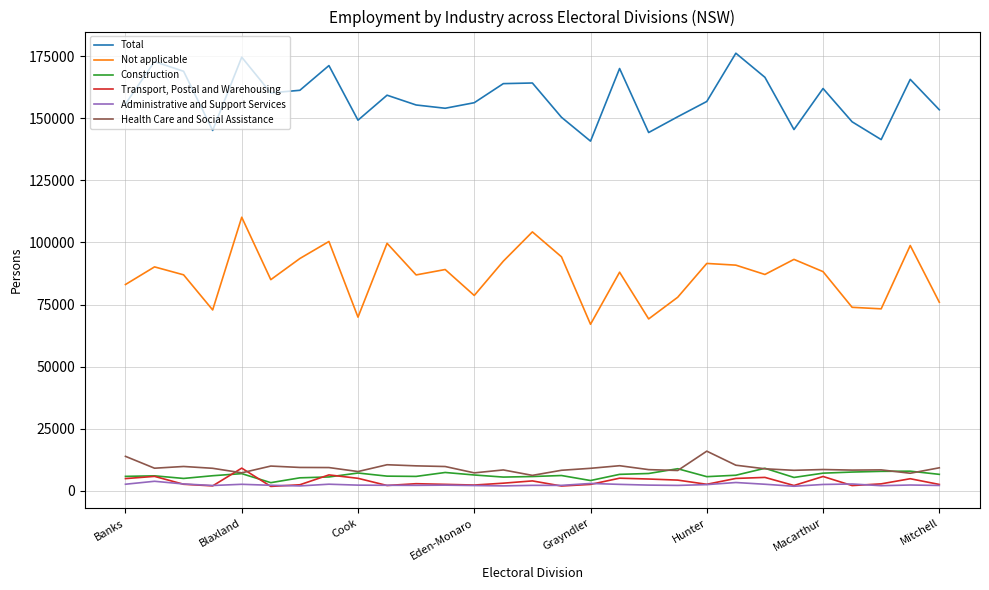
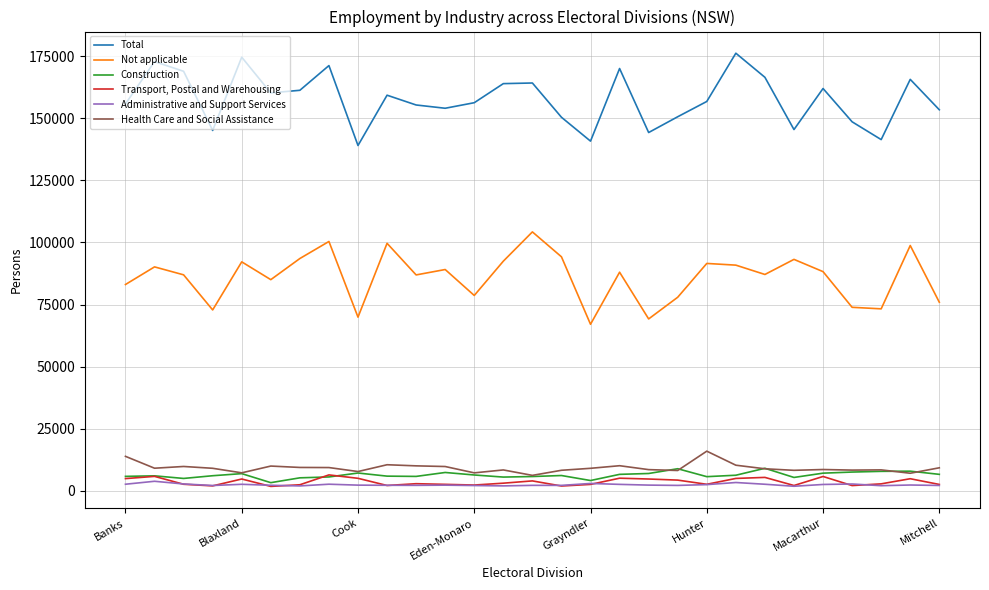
  {
    "Total": {
-     "Cook": 149000,
+     "Cook": 139000,
      "Eden-Monaro": 156000,
      "Grayndler": 141000,
      "Hunter": 157000,
      "Macarthur": 162000,
      "Mitchell": 153000
    },
    "Not applicable": {
      "Banks": 83000,
-     "Blaxland": 110000,
+     "Blaxland": 92000,
      "Cook": 70000,
      "Eden-Monaro": 79000,
      "Grayndler": 67000,
      "Hunter": 92000,
      "Macarthur": 88000,
      "Mitchell": 76000
    },
    "Construction": {
      "Grayndler": 4000,
      "Hunter": 6000,
      "Macarthur": 7000,
      "Mitchell": 7000
    },
    "Transport, Postal and Warehousing": {
-     "Blaxland": 9000,
+     "Blaxland": 5000,
      "Cook": 5000,
      "Macarthur": 6000
    },
    "Administrative and Support Services": {
      "Banks": 3000,
      "Blaxland": 3000,
      "Cook": 2000,
      "Macarthur": 3000
    },
    "Health Care and Social Assistance": {
      "Banks": 14000,
      "Grayndler": 9000,
      "Hunter": 16000,
      "Macarthur": 9000,
      "Mitchell": 9000
    }
  }
